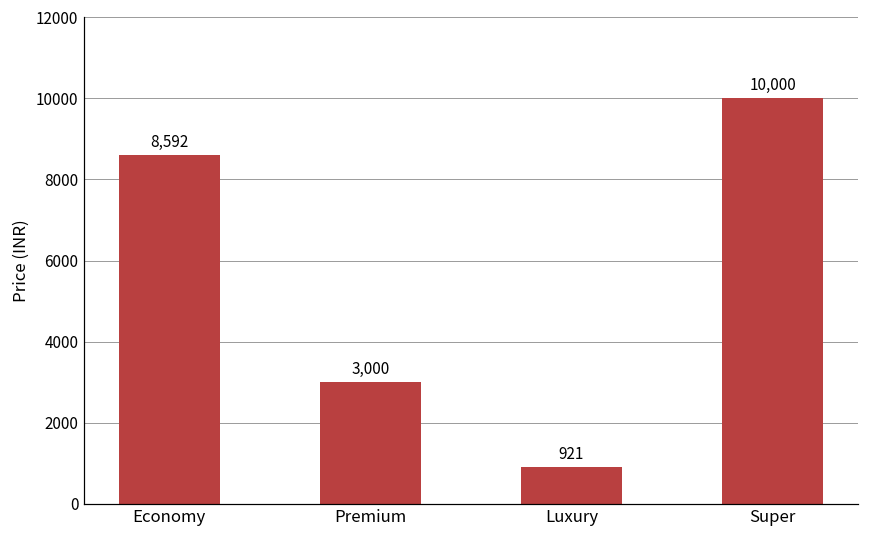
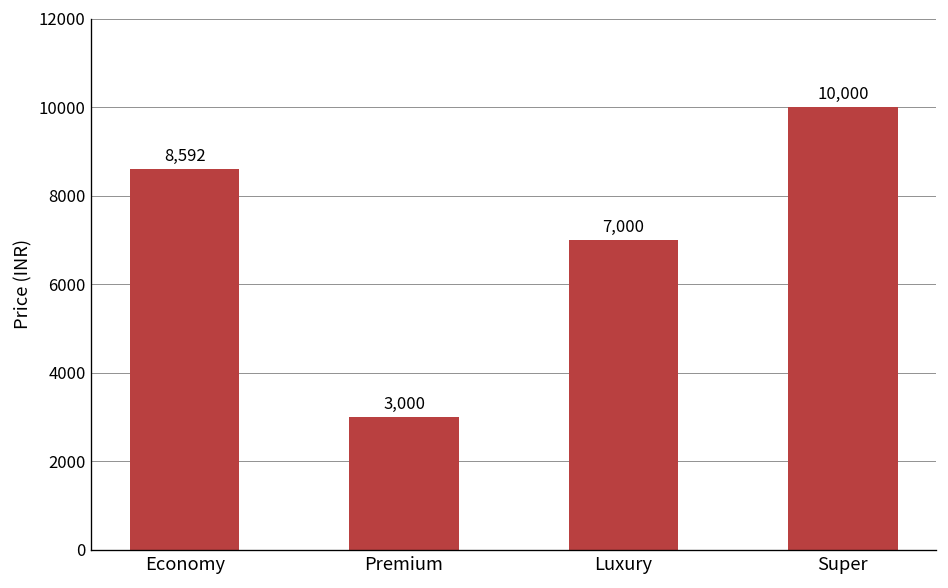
  {
    "Economy": "8,592",
    "Premium": "3,000",
-   "Luxury": "921",
+   "Luxury": "7,000",
    "Super": "10,000"
  }
